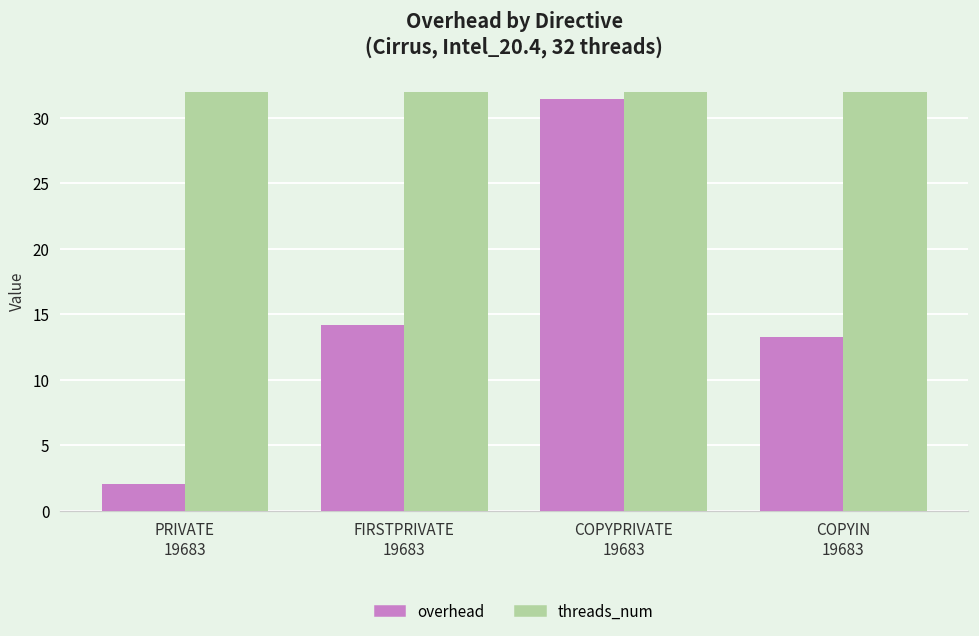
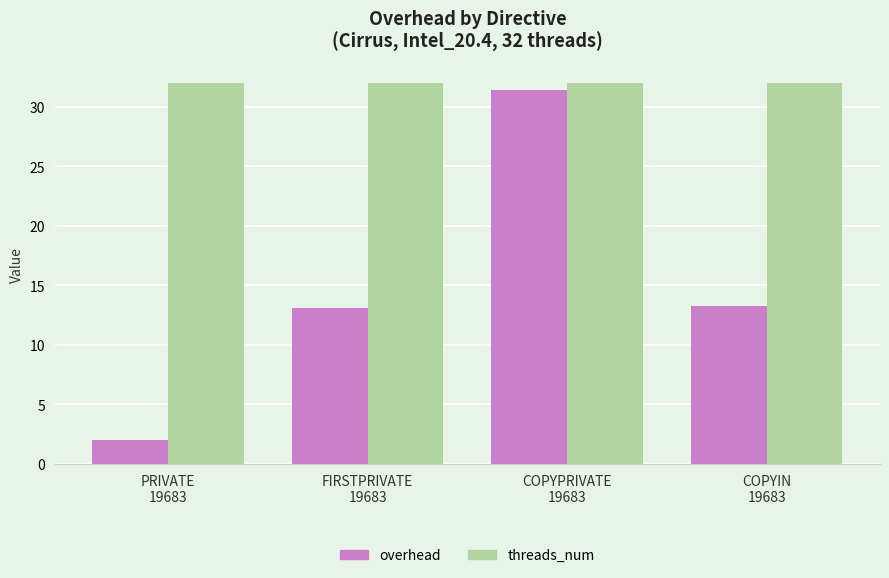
  {
    "overhead": {
      "PRIVATE 19683": 2.0,
-     "FIRSTPRIVATE 19683": 14.2,
+     "FIRSTPRIVATE 19683": 13.1,
      "COPYPRIVATE 19683": 31.4,
      "COPYIN 19683": 13.3
    },
    "threads_num": {
      "PRIVATE 19683": 32.0,
      "FIRSTPRIVATE 19683": 32.0,
      "COPYPRIVATE 19683": 32.0,
      "COPYIN 19683": 32.0
    }
  }
